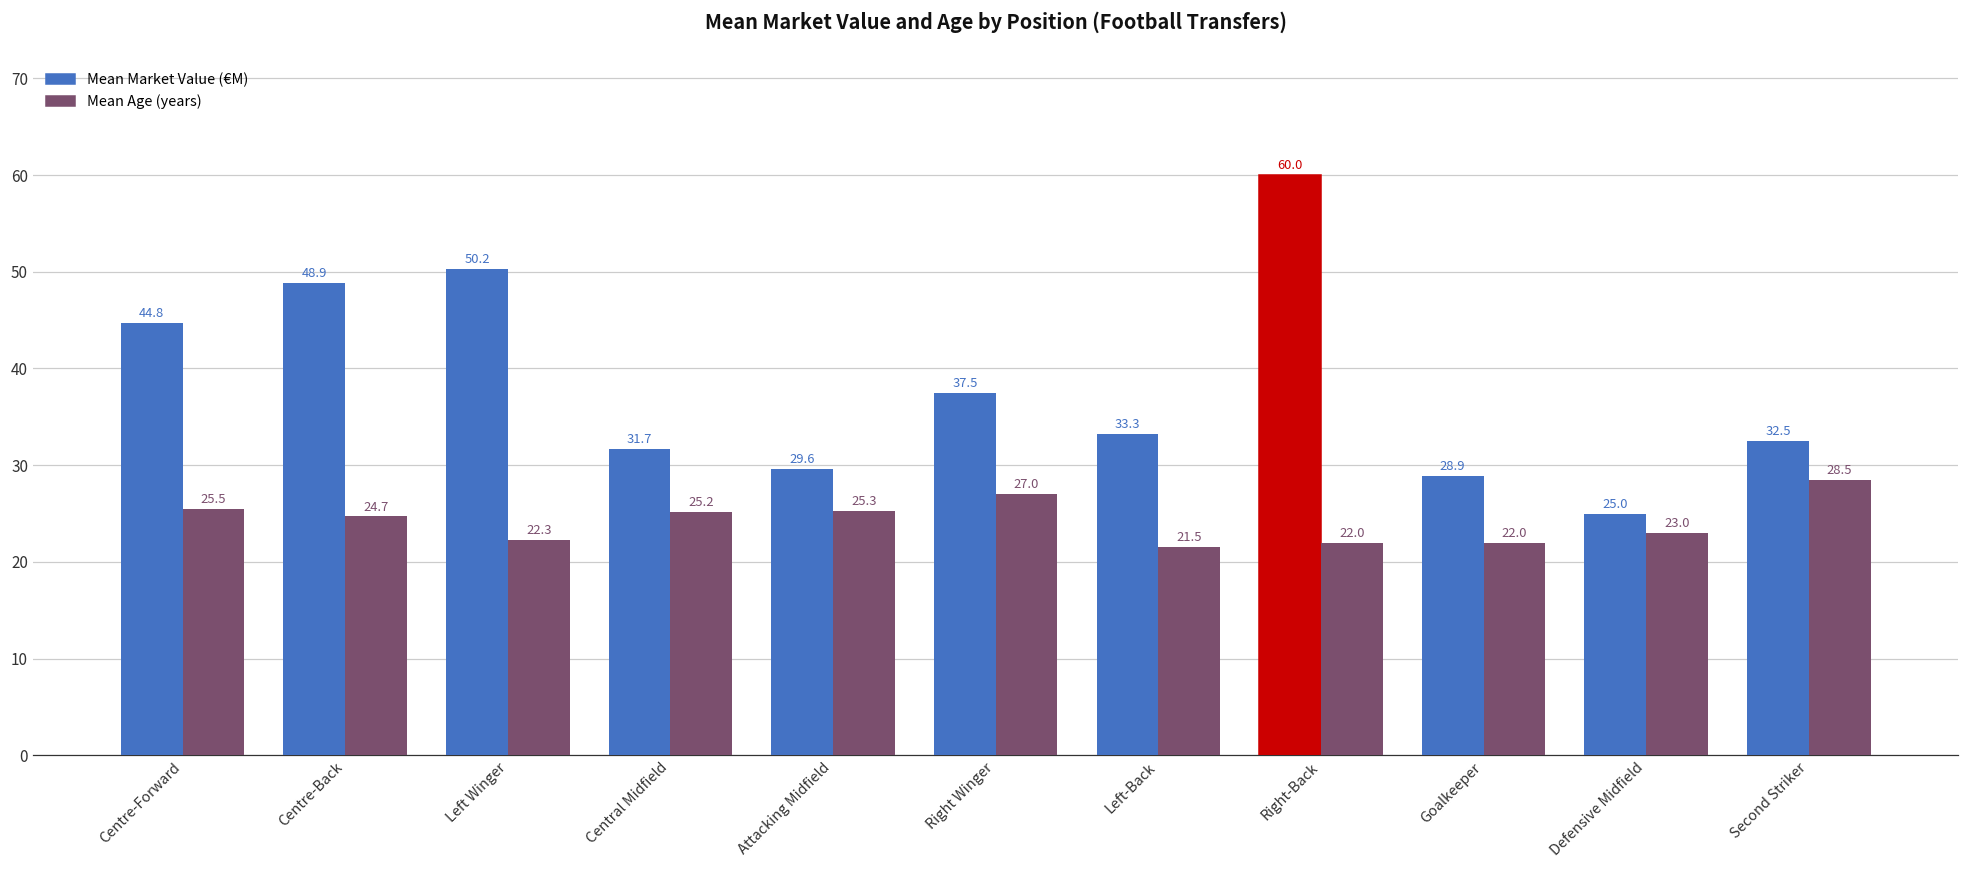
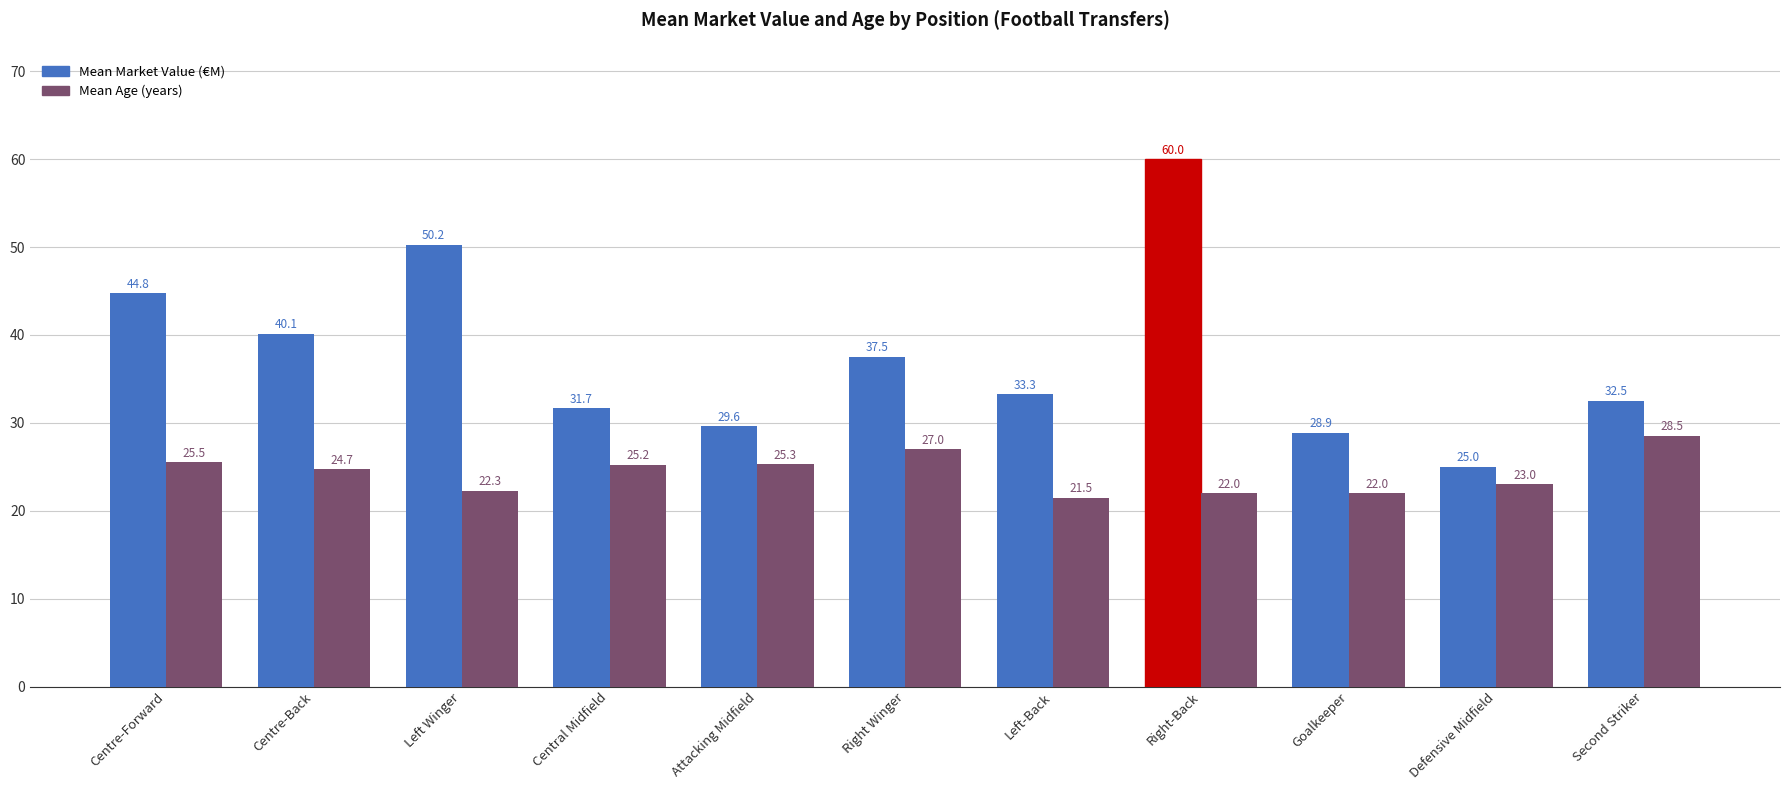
  {
    "Mean Market Value (€M)": {
      "Centre-Forward": 44.8,
-     "Centre-Back": 48.9,
+     "Centre-Back": 40.1,
      "Left Winger": 50.2,
      "Central Midfield": 31.7,
      "Attacking Midfield": 29.6,
      "Right Winger": 37.5,
      "Left-Back": 33.3,
      "Right-Back": 60.0,
      "Goalkeeper": 28.9,
      "Defensive Midfield": 25.0,
      "Second Striker": 32.5
    }
  }
